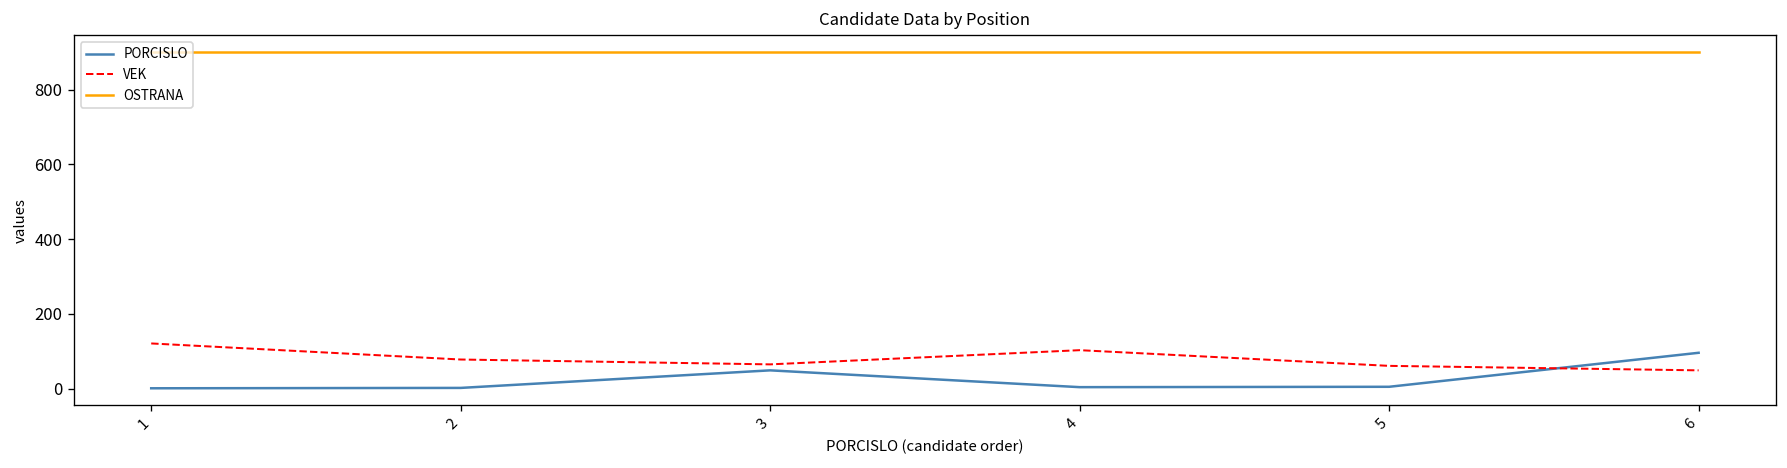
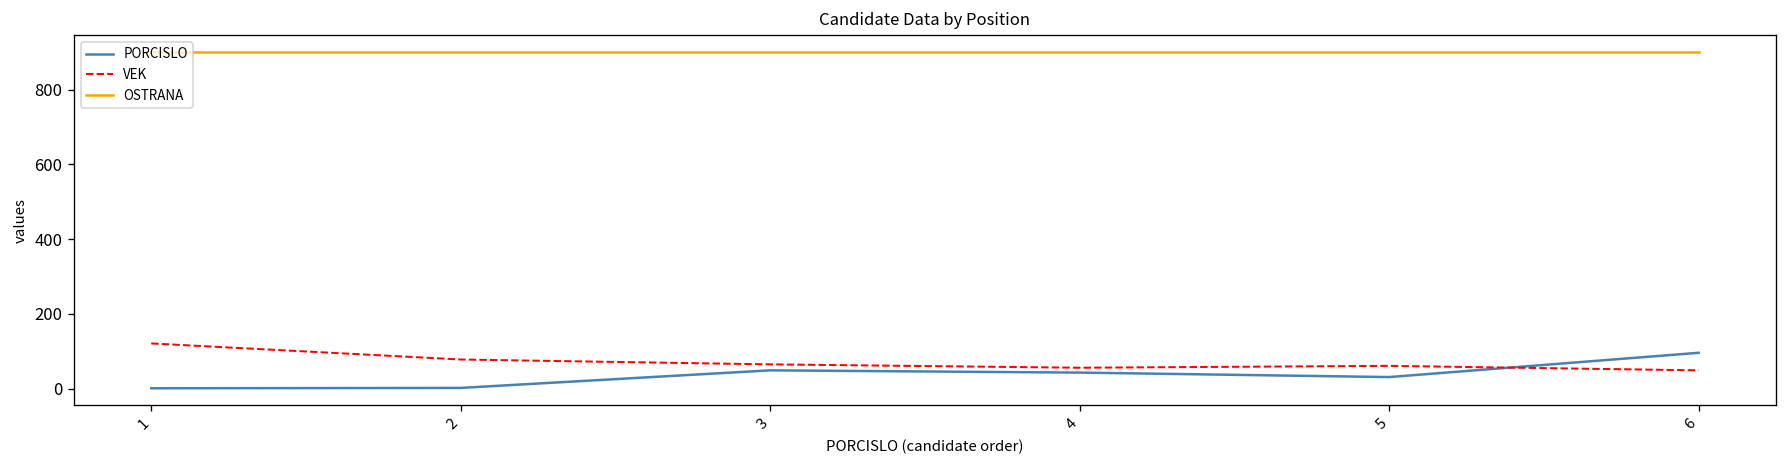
  {
    "PORCISLO": {
      "1": 0,
      "2": 0,
      "3": 50,
-     "4": 0,
-     "5": 10,
+     "4": 40,
+     "5": 30,
      "6": 100
    },
    "VEK": {
      "1": 120,
      "2": 80,
      "3": 70,
-     "4": 100,
+     "4": 60,
      "5": 60,
      "6": 50
    },
    "OSTRANA": {
      "2": 900,
      "3": 900,
      "4": 900,
      "5": 900,
      "6": 900
    }
  }
